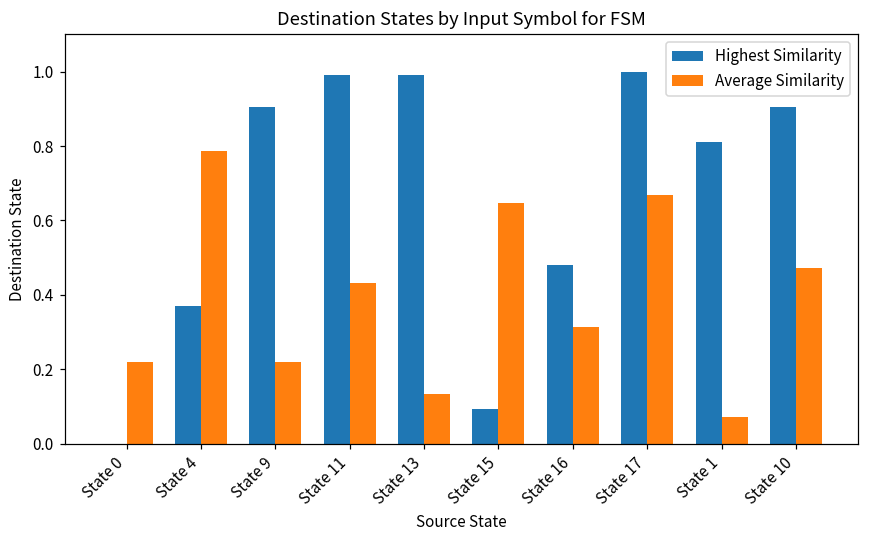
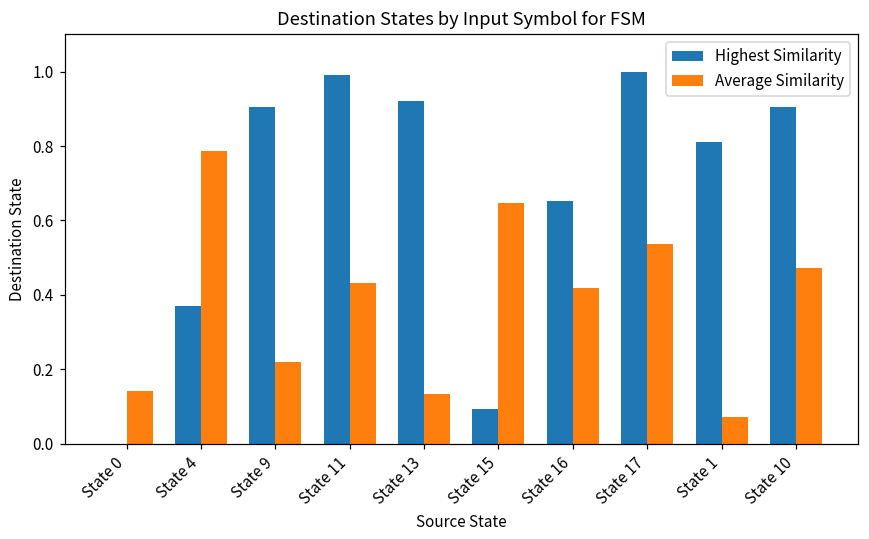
  {
    "Highest Similarity": {
      "State 0": 0.00,
      "State 4": 0.37,
      "State 9": 0.91,
      "State 11": 0.99,
-     "State 13": 0.99,
+     "State 13": 0.92,
      "State 15": 0.09,
-     "State 16": 0.48,
+     "State 16": 0.65,
      "State 17": 1.00,
      "State 1": 0.81,
      "State 10": 0.91
    },
    "Average Similarity": {
-     "State 0": 0.22,
+     "State 0": 0.14,
      "State 4": 0.79,
      "State 9": 0.22,
      "State 11": 0.43,
      "State 13": 0.13,
      "State 15": 0.65,
-     "State 16": 0.31,
-     "State 17": 0.67,
+     "State 16": 0.42,
+     "State 17": 0.54,
      "State 1": 0.07,
      "State 10": 0.47
    }
  }
